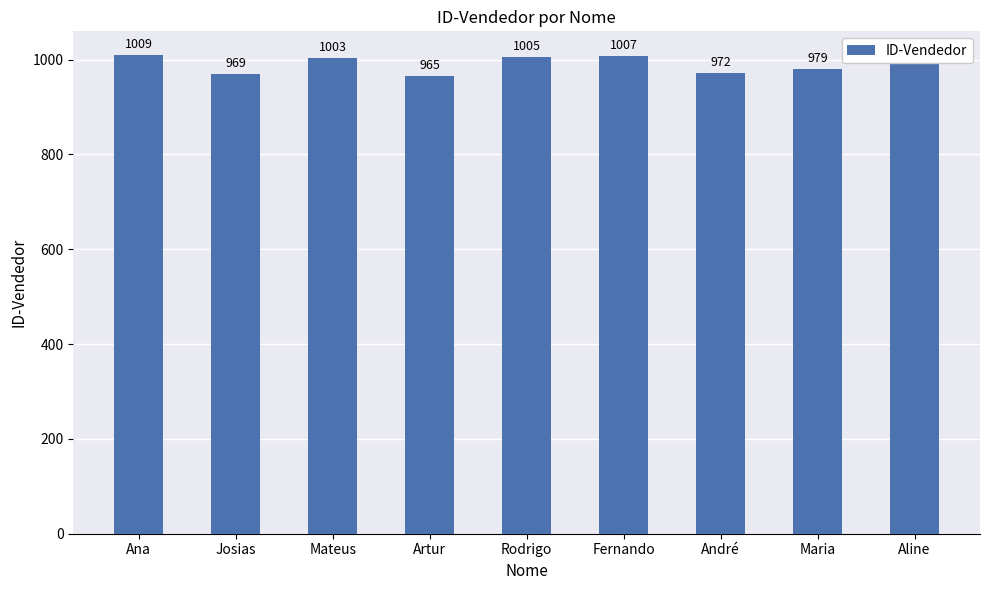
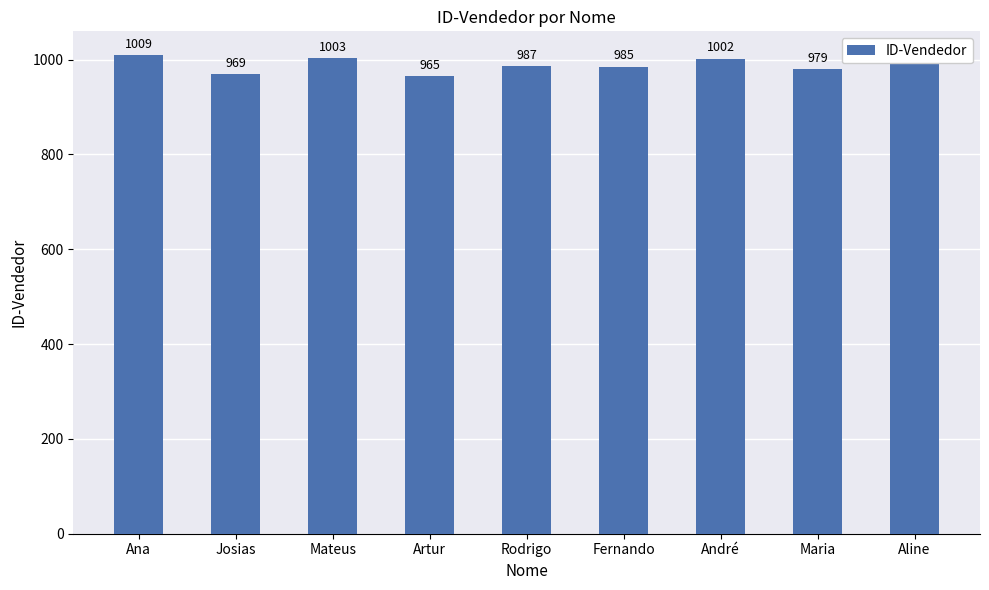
  {
    "Ana": 1009,
    "Josias": 969,
    "Mateus": 1003,
    "Artur": 965,
-   "Rodrigo": 1005,
-   "Fernando": 1007,
-   "André": 972,
+   "Rodrigo": 987,
+   "Fernando": 985,
+   "André": 1002,
    "Maria": 979
  }
